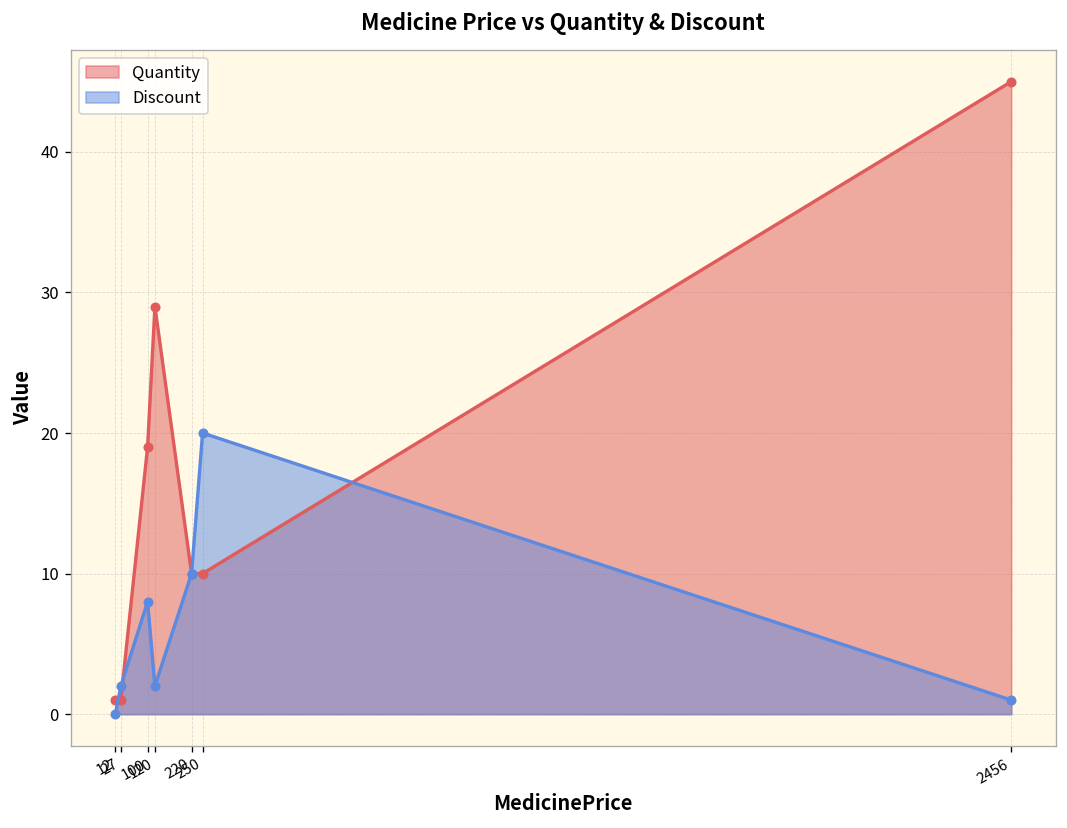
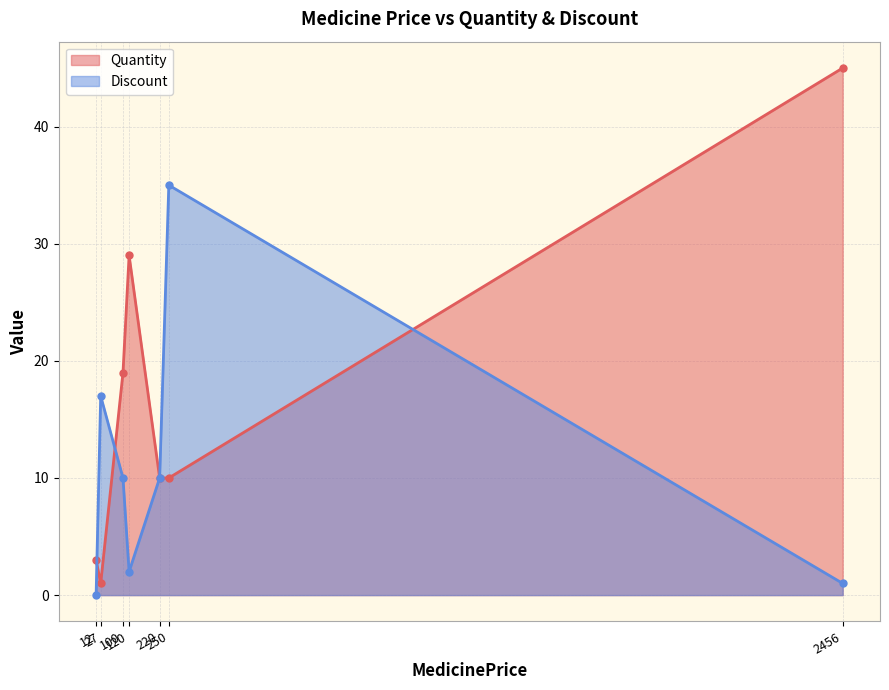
  {
    "Quantity": {
-     "12": 1,
+     "12": 3,
      "27": 1,
      "100": 19,
      "120": 29,
      "250": 10,
      "2456": 45
    },
    "Discount": {
      "12": 0,
-     "27": 2,
-     "100": 8,
+     "27": 17,
+     "100": 10,
      "120": 2,
-     "250": 20,
+     "250": 35,
      "2456": 1
    }
  }
